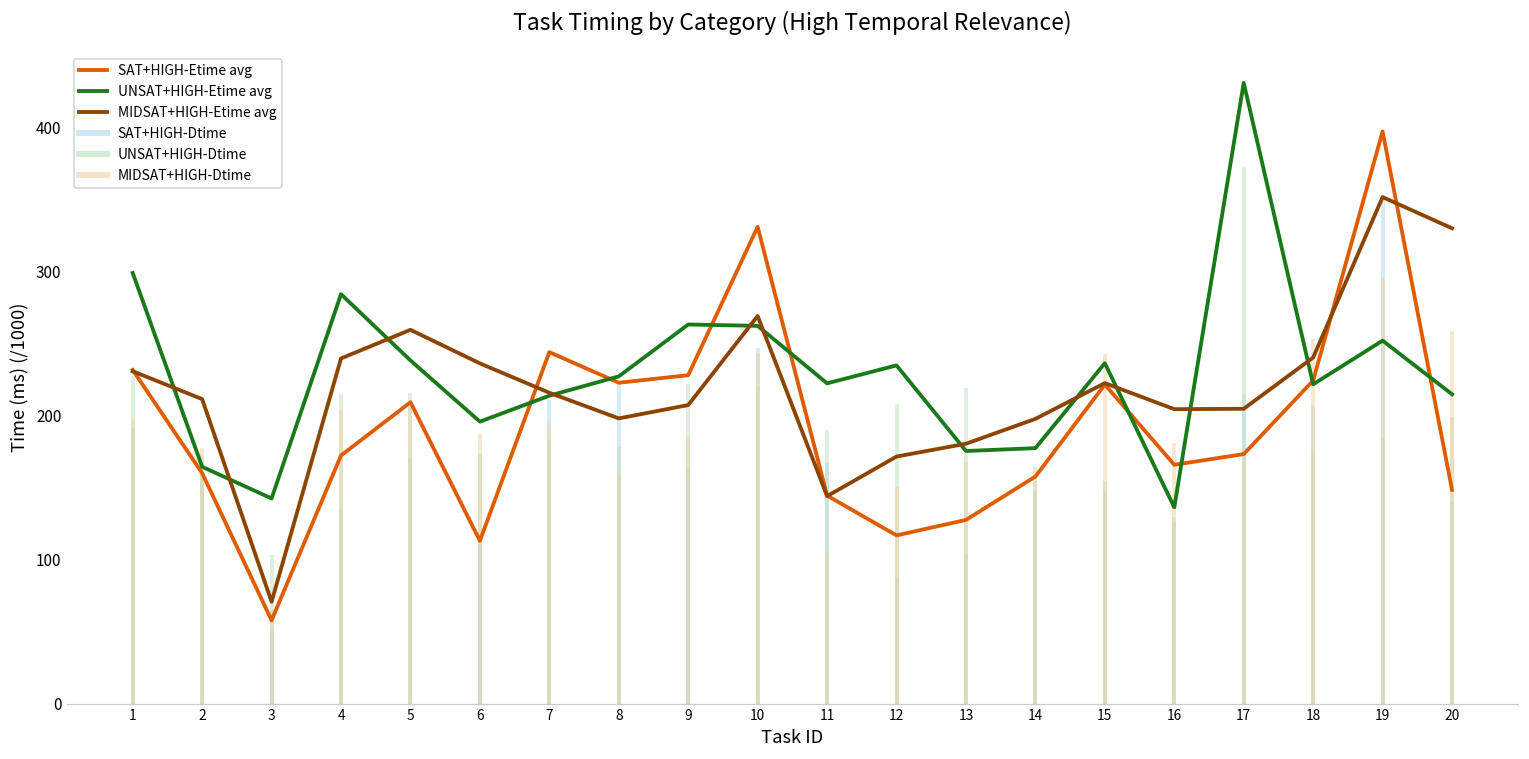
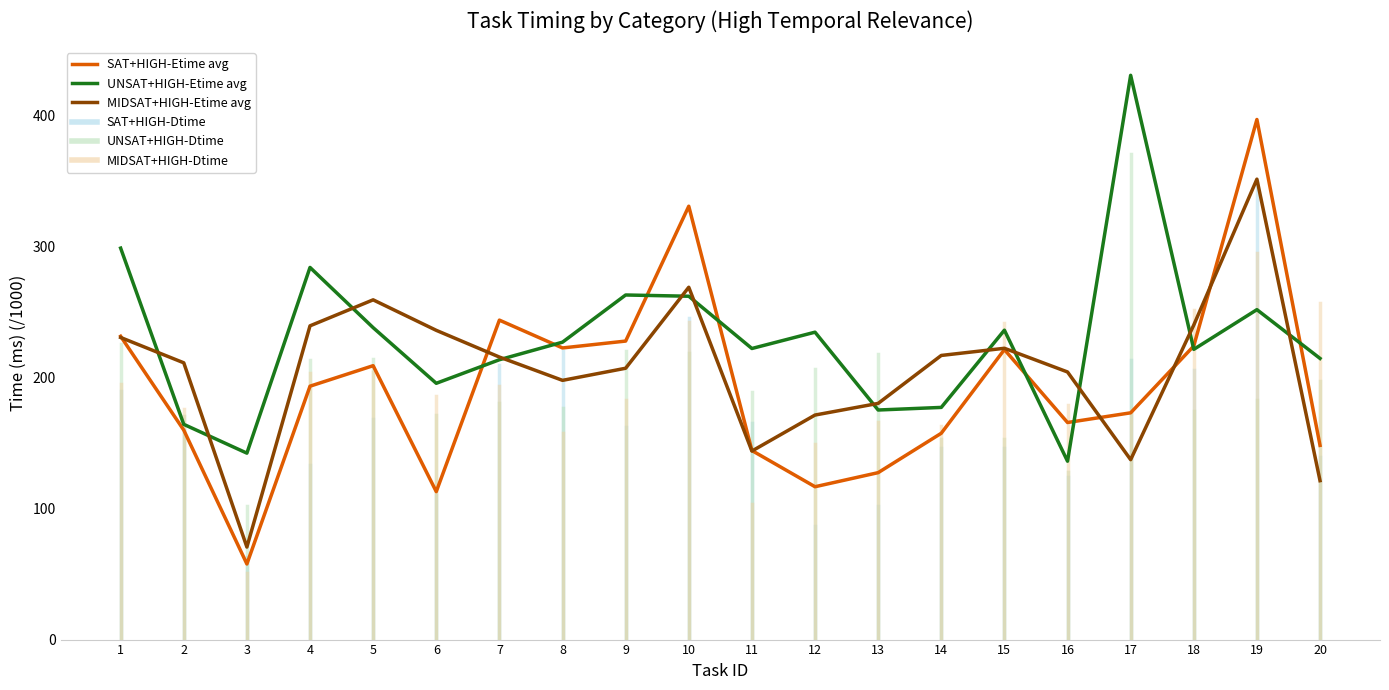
  {
    "SAT+HIGH-Etime avg": {
      "3": 58,
-     "4": 172,
+     "4": 194,
      "5": 209,
      "6": 113,
      "7": 244,
      "8": 223,
      "9": 228,
      "10": 331,
      "12": 117,
      "13": 128,
      "14": 158,
      "16": 166,
      "18": 224,
      "19": 397,
      "20": 148
    },
    "UNSAT+HIGH-Etime avg": {
      "1": 299,
      "2": 164,
      "3": 142,
      "4": 284,
      "5": 238,
      "6": 196,
      "7": 214,
      "8": 227,
      "9": 263,
      "10": 262,
      "11": 222,
      "12": 235,
      "13": 175,
      "14": 177,
      "15": 236,
      "16": 136,
      "17": 431,
      "18": 222,
      "19": 252,
      "20": 215
    },
    "MIDSAT+HIGH-Etime avg": {
      "2": 211,
      "3": 71,
      "4": 240,
      "5": 260,
      "6": 236,
      "7": 216,
      "8": 198,
      "9": 207,
      "10": 269,
      "12": 172,
      "13": 180,
-     "14": 198,
+     "14": 217,
      "16": 204,
-     "17": 205,
+     "17": 137,
      "18": 240,
      "19": 352,
-     "20": 330
+     "20": 121
    }
  }
